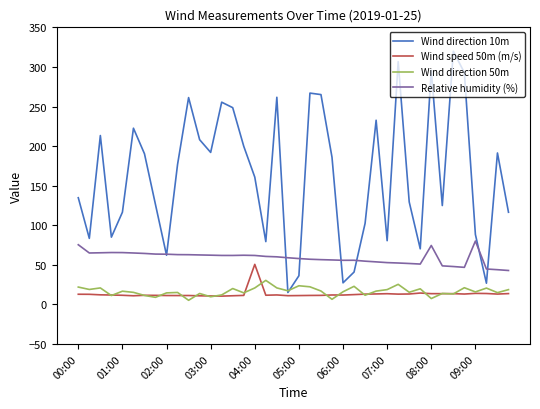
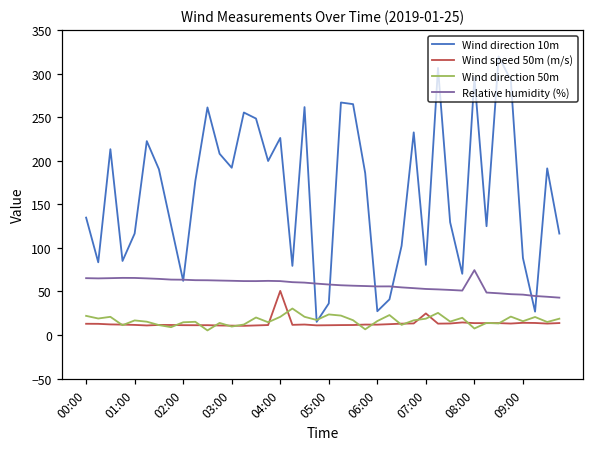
  {
    "Wind direction 10m": {
      "00:00": 130,
      "01:00": 120,
      "03:00": 190,
-     "04:00": 160,
+     "04:00": 230,
      "05:00": 40,
      "06:00": 30,
      "07:00": 80,
      "09:00": 90
    },
    "Wind speed 50m (m/s)": {
      "00:00": 10,
      "01:00": 10,
      "02:00": 10,
      "04:00": 50,
      "05:00": 10,
      "06:00": 10,
-     "07:00": 10,
+     "07:00": 20,
      "08:00": 10
    },
    "Wind direction 50m": {
      "00:00": 20,
      "01:00": 20,
      "02:00": 10,
      "04:00": 20,
      "05:00": 20,
      "06:00": 20,
      "07:00": 20,
      "08:00": 10
    },
    "Relative humidity (%)": {
-     "00:00": 80,
+     "00:00": 70,
      "01:00": 70,
      "03:00": 60,
      "04:00": 60,
      "05:00": 60,
      "06:00": 60,
      "07:00": 50,
      "08:00": 70,
-     "09:00": 80
+     "09:00": 50
    }
  }
